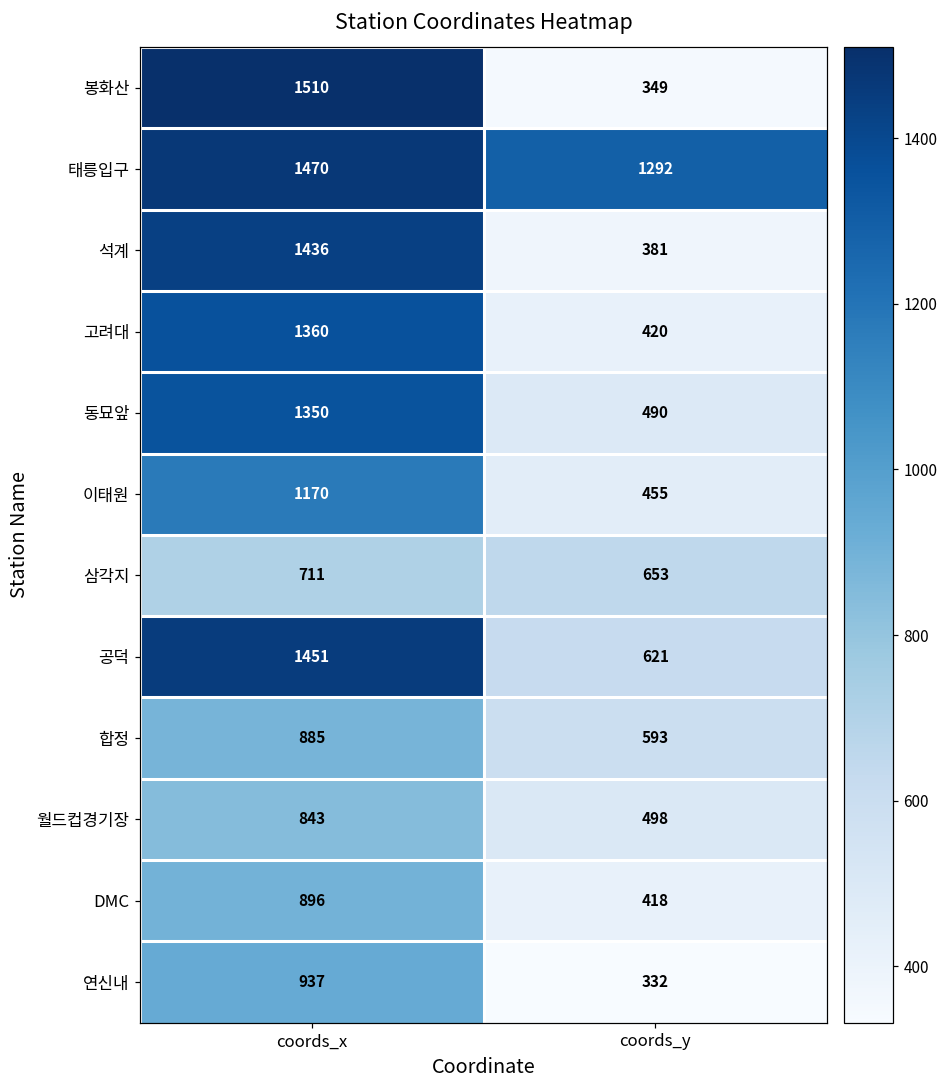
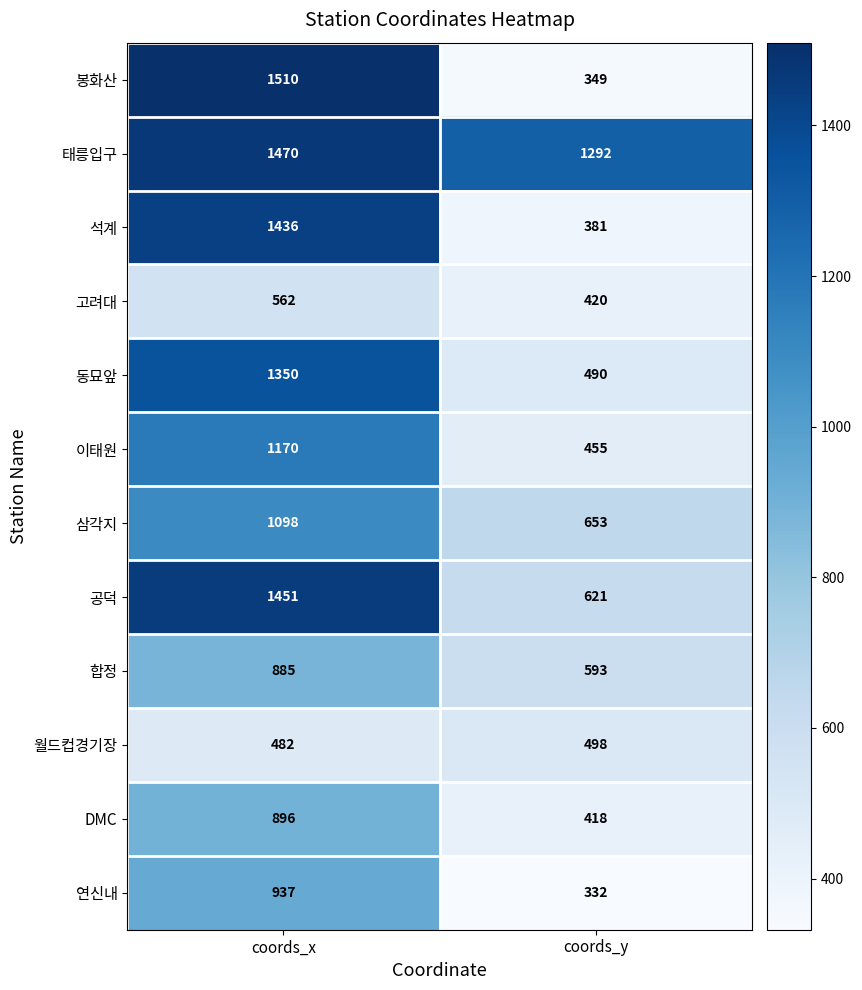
  {
    "봉화산": {
      "coords_x": 1510,
      "coords_y": 349
    },
    "태릉입구": {
      "coords_x": 1470,
      "coords_y": 1292
    },
    "석계": {
      "coords_x": 1436,
      "coords_y": 381
    },
    "고려대": {
-     "coords_x": 1360,
+     "coords_x": 562,
      "coords_y": 420
    },
    "동묘앞": {
      "coords_x": 1350,
      "coords_y": 490
    },
    "이태원": {
      "coords_x": 1170,
      "coords_y": 455
    },
    "삼각지": {
-     "coords_x": 711,
+     "coords_x": 1098,
      "coords_y": 653
    },
    "공덕": {
      "coords_x": 1451,
      "coords_y": 621
    },
    "합정": {
      "coords_x": 885,
      "coords_y": 593
    },
    "월드컵경기장": {
-     "coords_x": 843,
+     "coords_x": 482,
      "coords_y": 498
    },
    "DMC": {
      "coords_x": 896,
      "coords_y": 418
    },
    "연신내": {
      "coords_x": 937,
      "coords_y": 332
    }
  }
